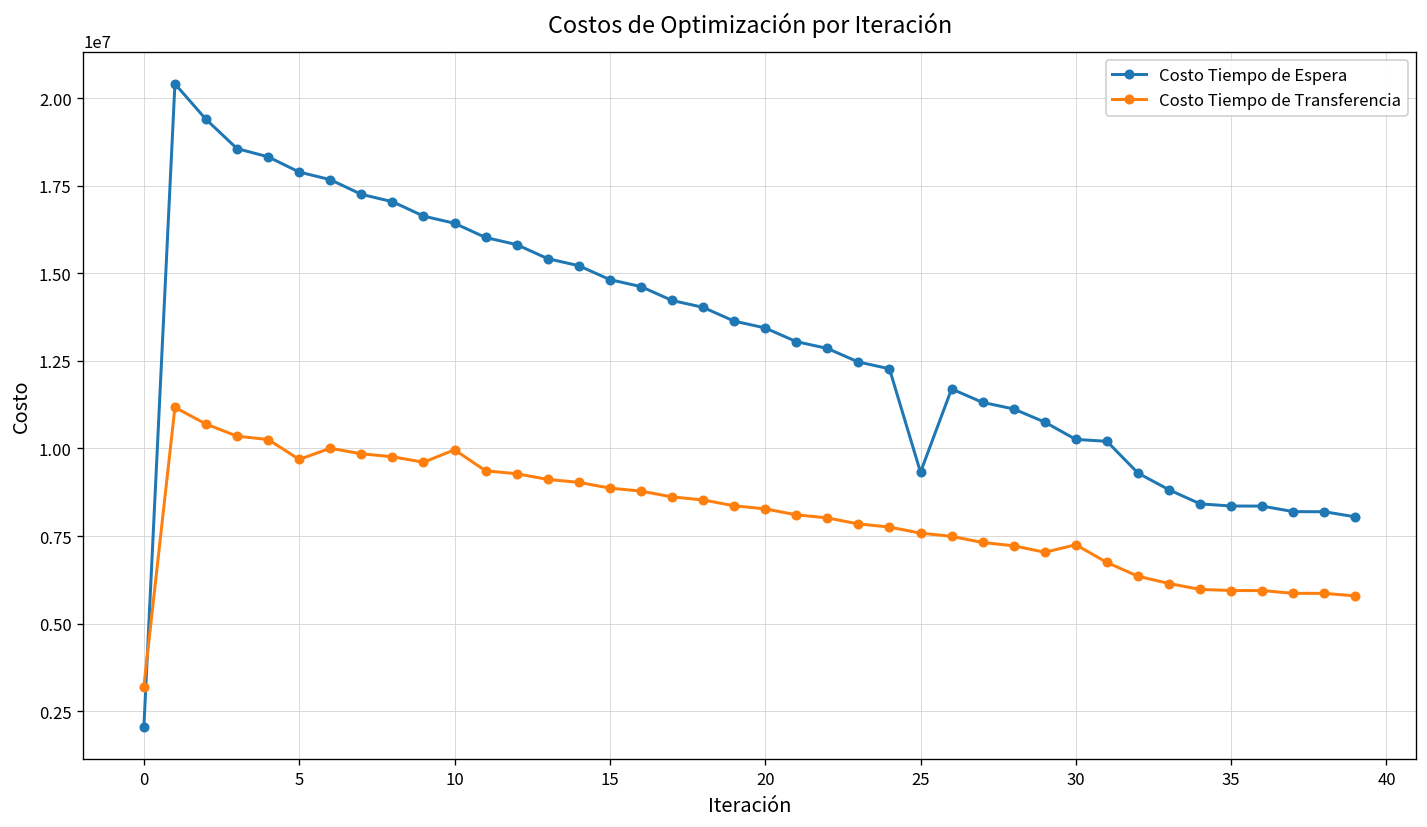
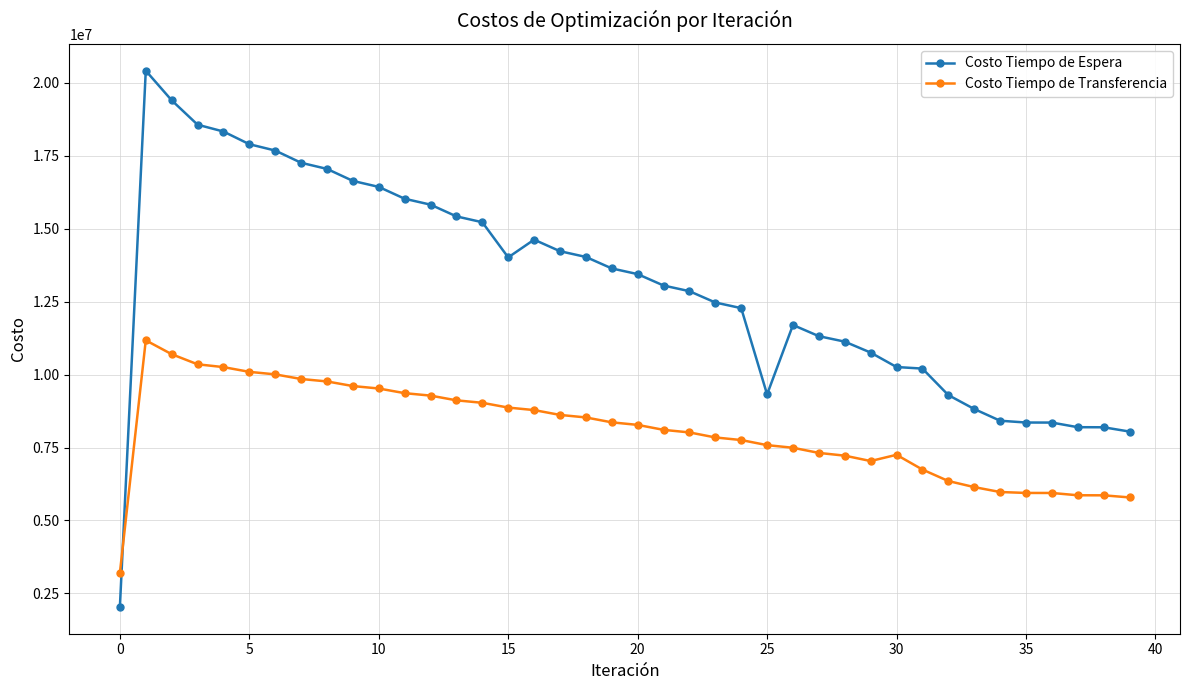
  {
    "Costo Tiempo de Espera": {
      "0": 2000000,
      "5": 17900000,
      "10": 16400000,
-     "15": 14800000,
+     "15": 14000000,
      "20": 13400000,
      "25": 9300000,
      "30": 10300000,
      "35": 8400000
    },
    "Costo Tiempo de Transferencia": {
      "0": 3200000,
-     "5": 9700000,
-     "10": 10000000,
+     "5": 10100000,
+     "10": 9500000,
      "15": 8900000,
      "20": 8300000,
      "25": 7600000,
      "30": 7300000,
      "35": 5900000
    }
  }
